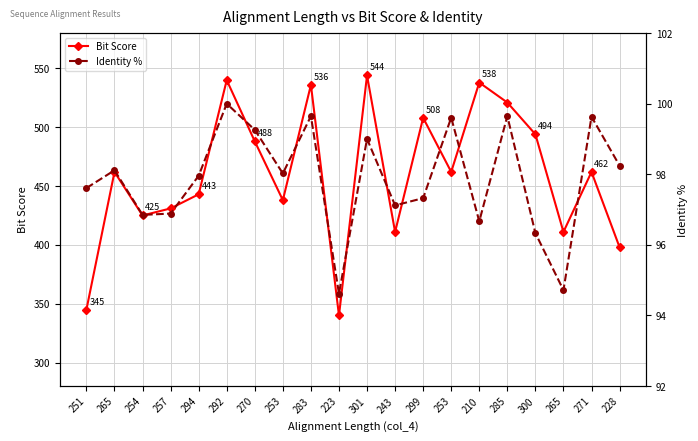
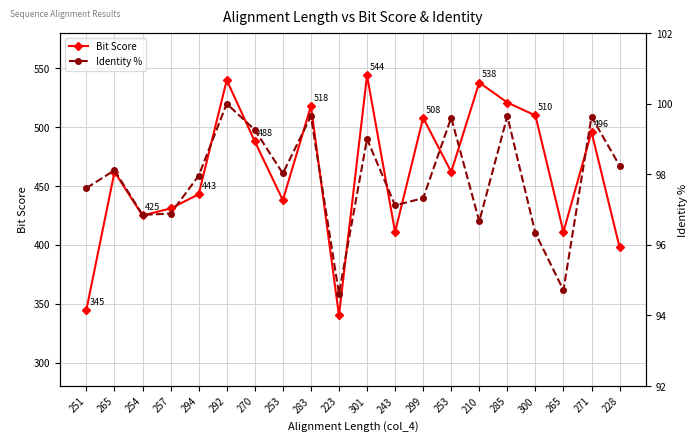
  {
    "Bit Score": {
      "251": 345,
      "254": 425,
      "294": 443,
      "270": 488,
-     "283": 536,
+     "283": 518,
      "301": 544,
      "299": 508,
      "210": 538,
-     "300": 494,
-     "271": 462
+     "300": 510,
+     "271": 496
    }
  }
